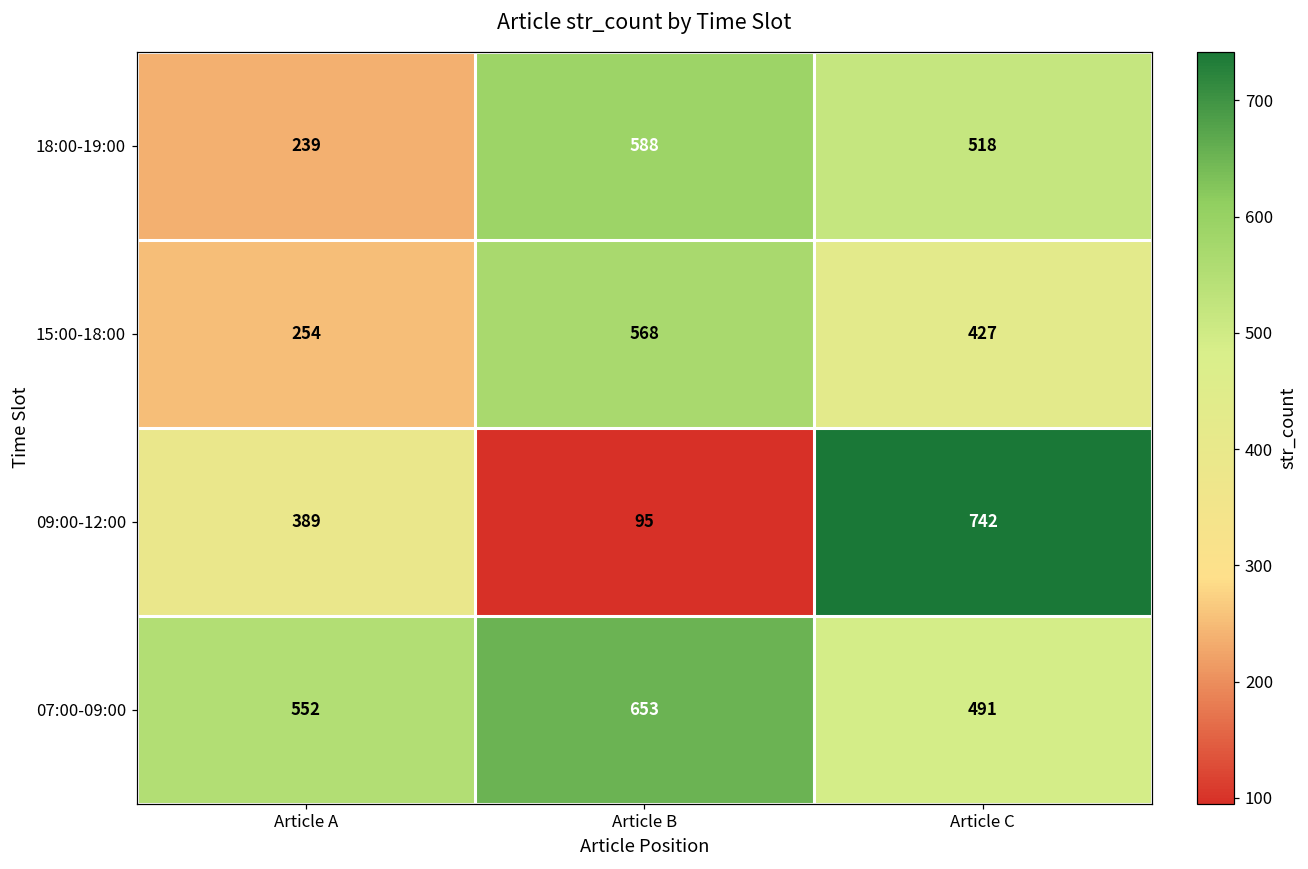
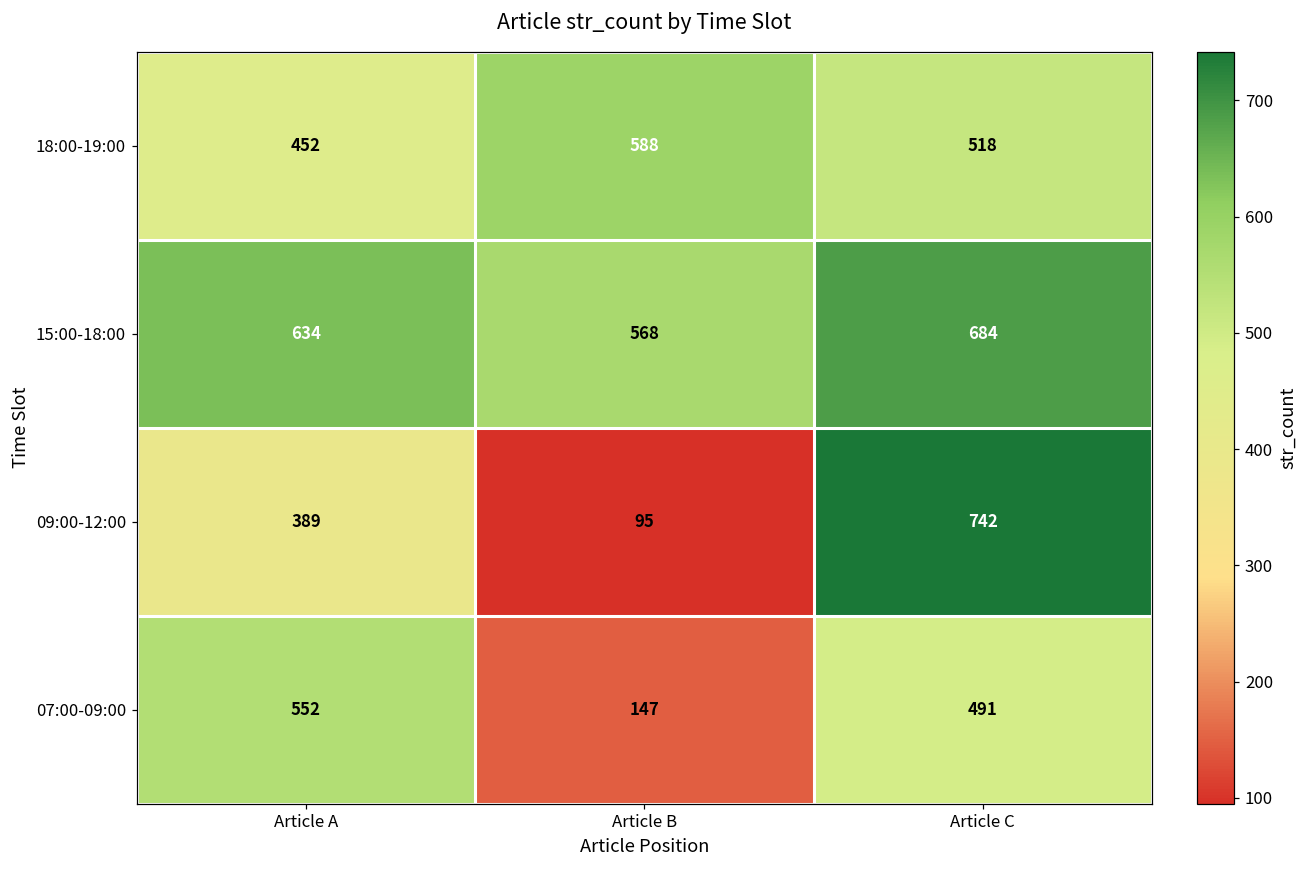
  {
    "18:00-19:00": {
-     "Article A": 239,
+     "Article A": 452,
      "Article B": 588,
      "Article C": 518
    },
    "15:00-18:00": {
-     "Article A": 254,
+     "Article A": 634,
      "Article B": 568,
-     "Article C": 427
+     "Article C": 684
    },
    "09:00-12:00": {
      "Article A": 389,
      "Article B": 95,
      "Article C": 742
    },
    "07:00-09:00": {
      "Article A": 552,
-     "Article B": 653,
+     "Article B": 147,
      "Article C": 491
    }
  }
